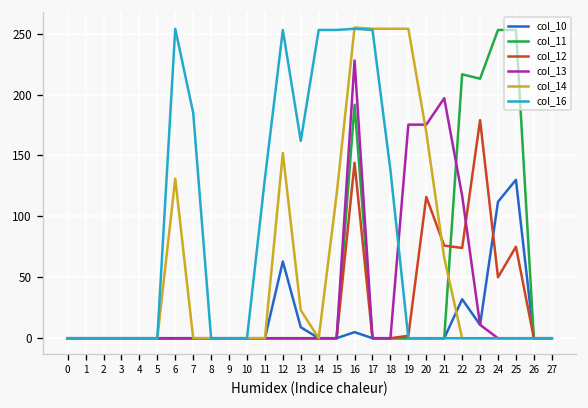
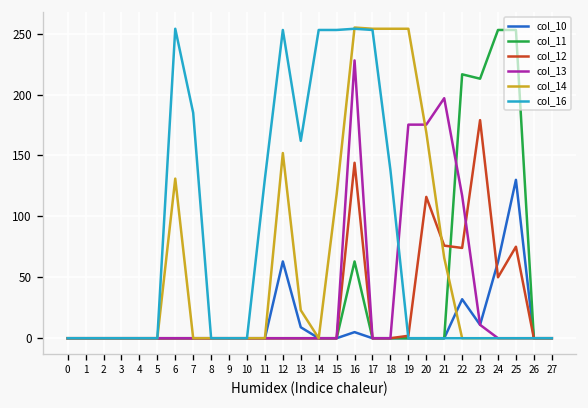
  {
    "col_10": {
      "12": 63,
      "13": 9,
      "16": 5,
      "22": 32,
-     "24": 112,
+     "24": 63,
      "25": 130
    },
    "col_11": {
-     "16": 192,
+     "16": 63,
      "22": 217,
      "23": 213,
      "24": 253
    },
    "col_12": {
      "16": 144,
      "20": 116,
      "21": 76,
      "22": 74,
      "23": 179,
      "24": 50,
      "25": 75
    },
    "col_13": {
      "16": 228,
      "19": 175,
      "20": 175,
      "21": 197,
      "22": 117
    },
    "col_14": {
      "6": 131,
      "12": 152,
      "13": 23,
      "15": 118,
      "18": 254,
      "19": 254,
      "20": 169,
      "21": 66
    },
    "col_16": {
      "6": 254,
      "7": 185,
      "11": 131,
      "12": 253,
      "13": 162,
      "14": 253,
      "15": 253,
      "18": 138
    }
  }
